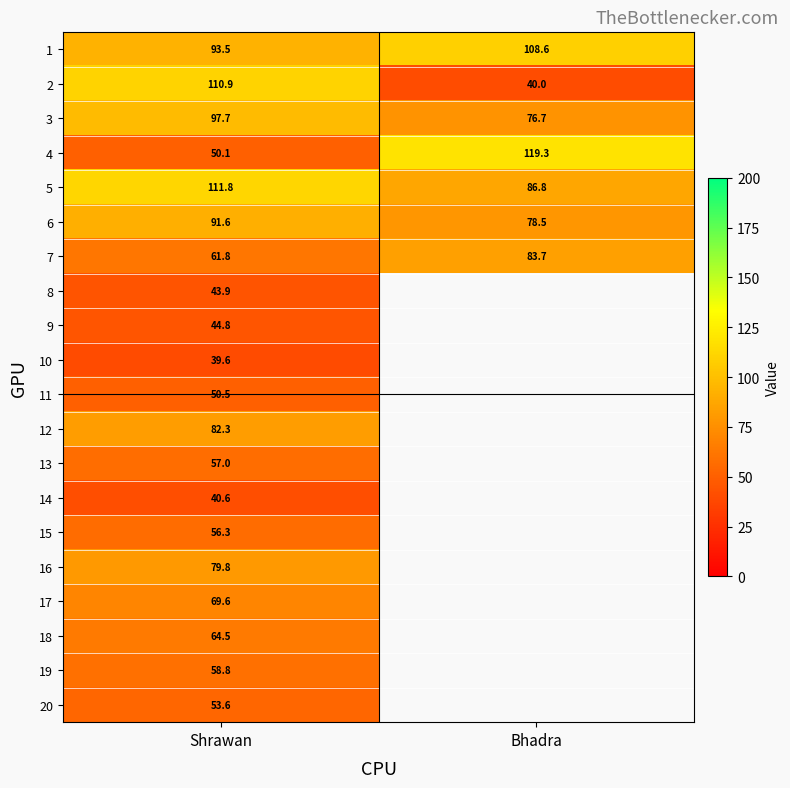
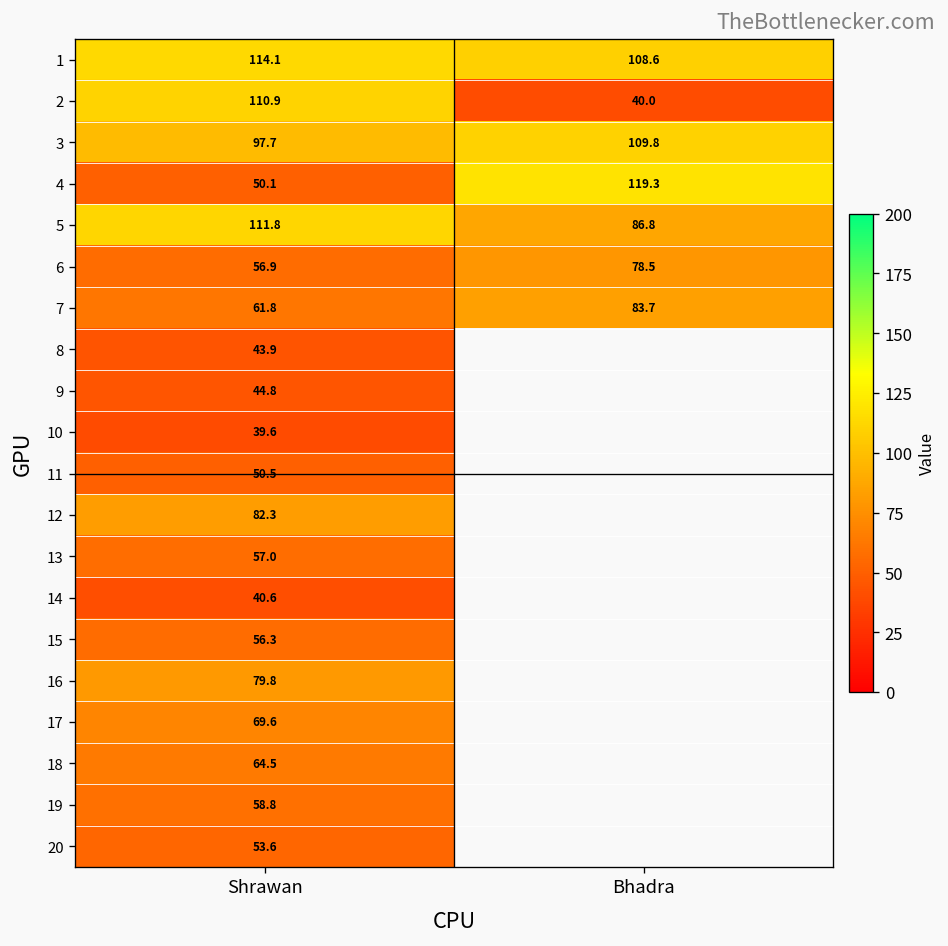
  {
    "1": {
-     "Shrawan": 93.5,
+     "Shrawan": 114.1,
      "Bhadra": 108.6
    },
    "2": {
      "Shrawan": 110.9,
      "Bhadra": 40.0
    },
    "3": {
      "Shrawan": 97.7,
-     "Bhadra": 76.7
+     "Bhadra": 109.8
    },
    "4": {
      "Shrawan": 50.1,
      "Bhadra": 119.3
    },
    "5": {
      "Shrawan": 111.8,
      "Bhadra": 86.8
    },
    "6": {
-     "Shrawan": 91.6,
+     "Shrawan": 56.9,
      "Bhadra": 78.5
    },
    "7": {
      "Shrawan": 61.8,
      "Bhadra": 83.7
    },
    "8": {
      "Shrawan": 43.9
    },
    "9": {
      "Shrawan": 44.8
    },
    "10": {
      "Shrawan": 39.6
    },
    "11": {
      "Shrawan": 50.5
    },
    "12": {
      "Shrawan": 82.3
    },
    "13": {
      "Shrawan": 57.0
    },
    "14": {
      "Shrawan": 40.6
    },
    "15": {
      "Shrawan": 56.3
    },
    "16": {
      "Shrawan": 79.8
    },
    "17": {
      "Shrawan": 69.6
    },
    "18": {
      "Shrawan": 64.5
    },
    "19": {
      "Shrawan": 58.8
    },
    "20": {
      "Shrawan": 53.6
    }
  }
